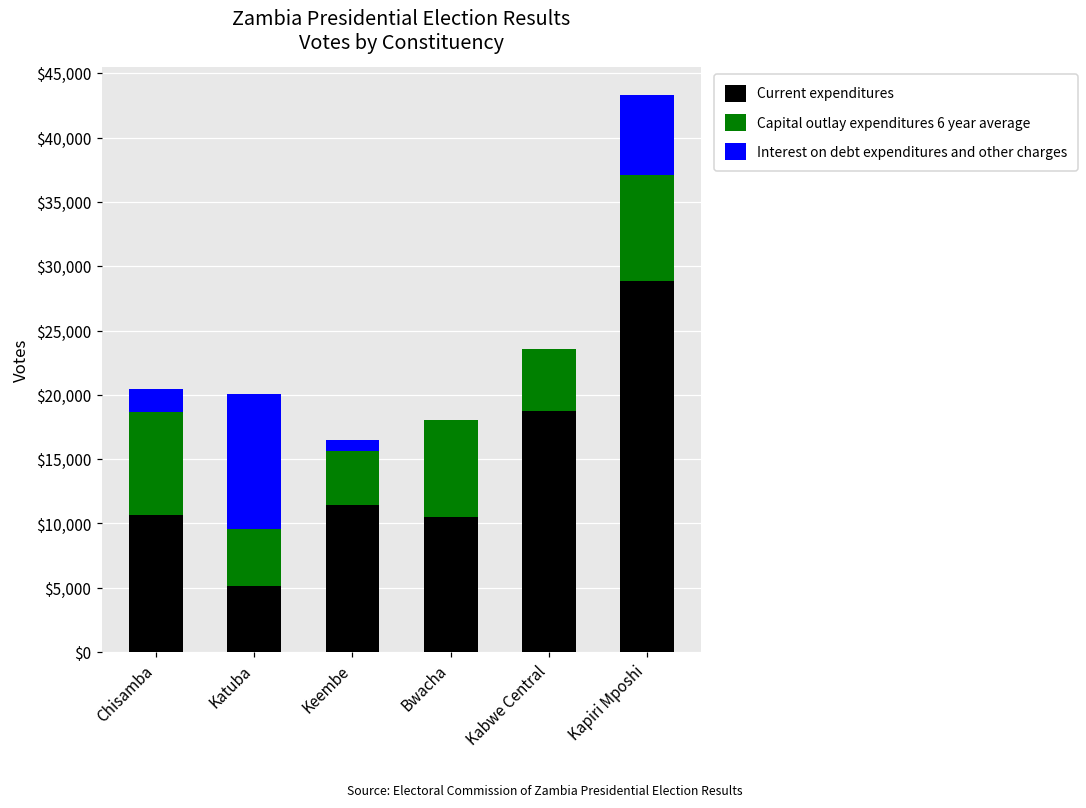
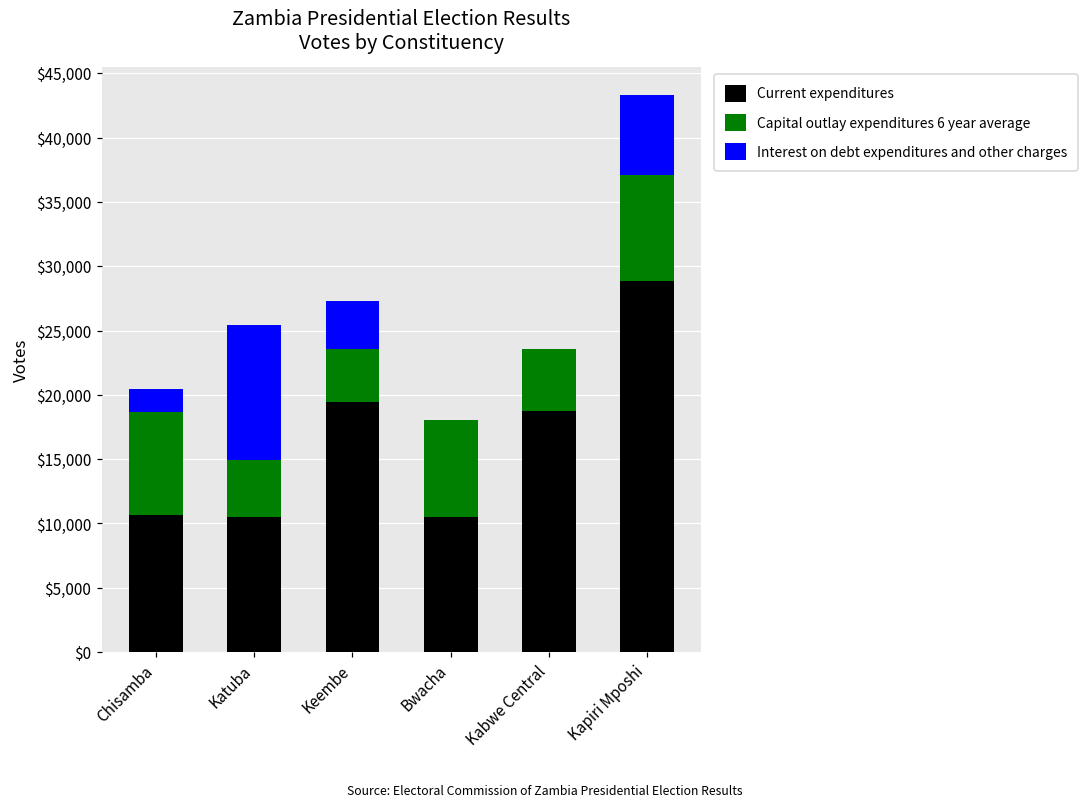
  {
    "Current expenditures": {
      "Chisamba": "$10,700",
-     "Katuba": "$5,200",
-     "Keembe": "$11,500",
+     "Katuba": "$10,500",
+     "Keembe": "$19,400",
      "Bwacha": "$10,500",
      "Kabwe Central": "$18,800",
      "Kapiri Mposhi": "$28,900"
    },
    "Capital outlay expenditures 6 year average": {
      "Chisamba": "$8,000",
      "Katuba": "$4,400",
      "Keembe": "$4,200",
      "Bwacha": "$7,500",
      "Kabwe Central": "$4,800",
      "Kapiri Mposhi": "$8,200"
    },
    "Interest on debt expenditures and other charges": {
      "Chisamba": "$1,800",
      "Katuba": "$10,500",
-     "Keembe": "$900",
+     "Keembe": "$3,700",
      "Kapiri Mposhi": "$6,300"
    }
  }
